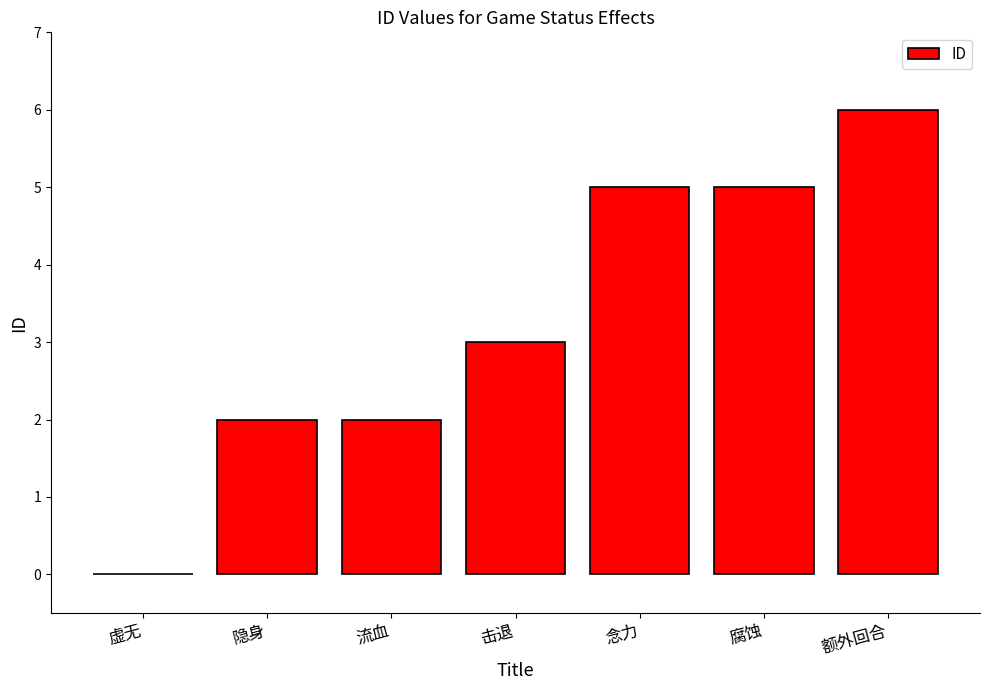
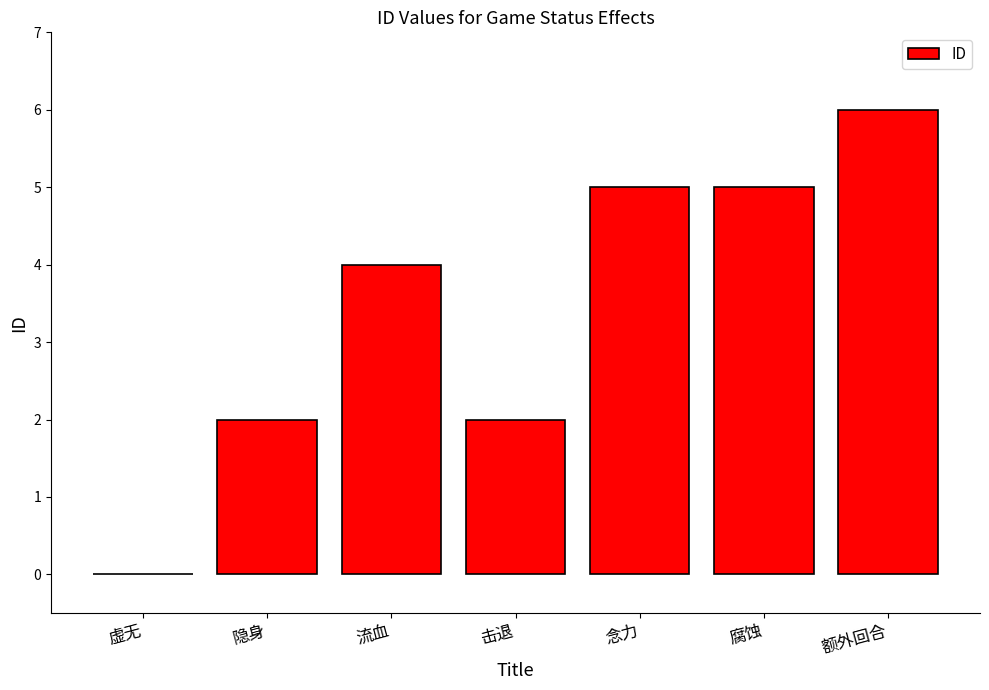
  {
    "虚无": 0,
    "隐身": 2,
-   "流血": 2,
-   "击退": 3,
+   "流血": 4,
+   "击退": 2,
    "念力": 5,
    "腐蚀": 5,
    "额外回合": 6
  }
